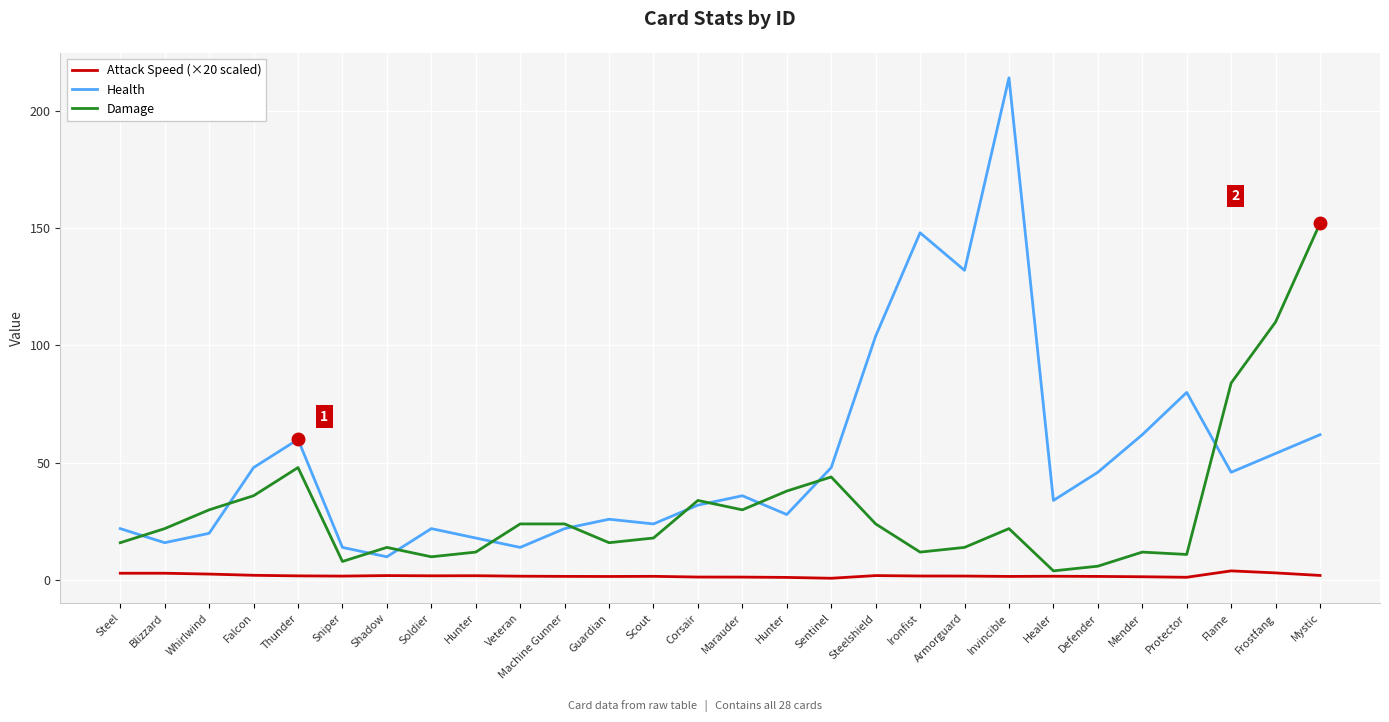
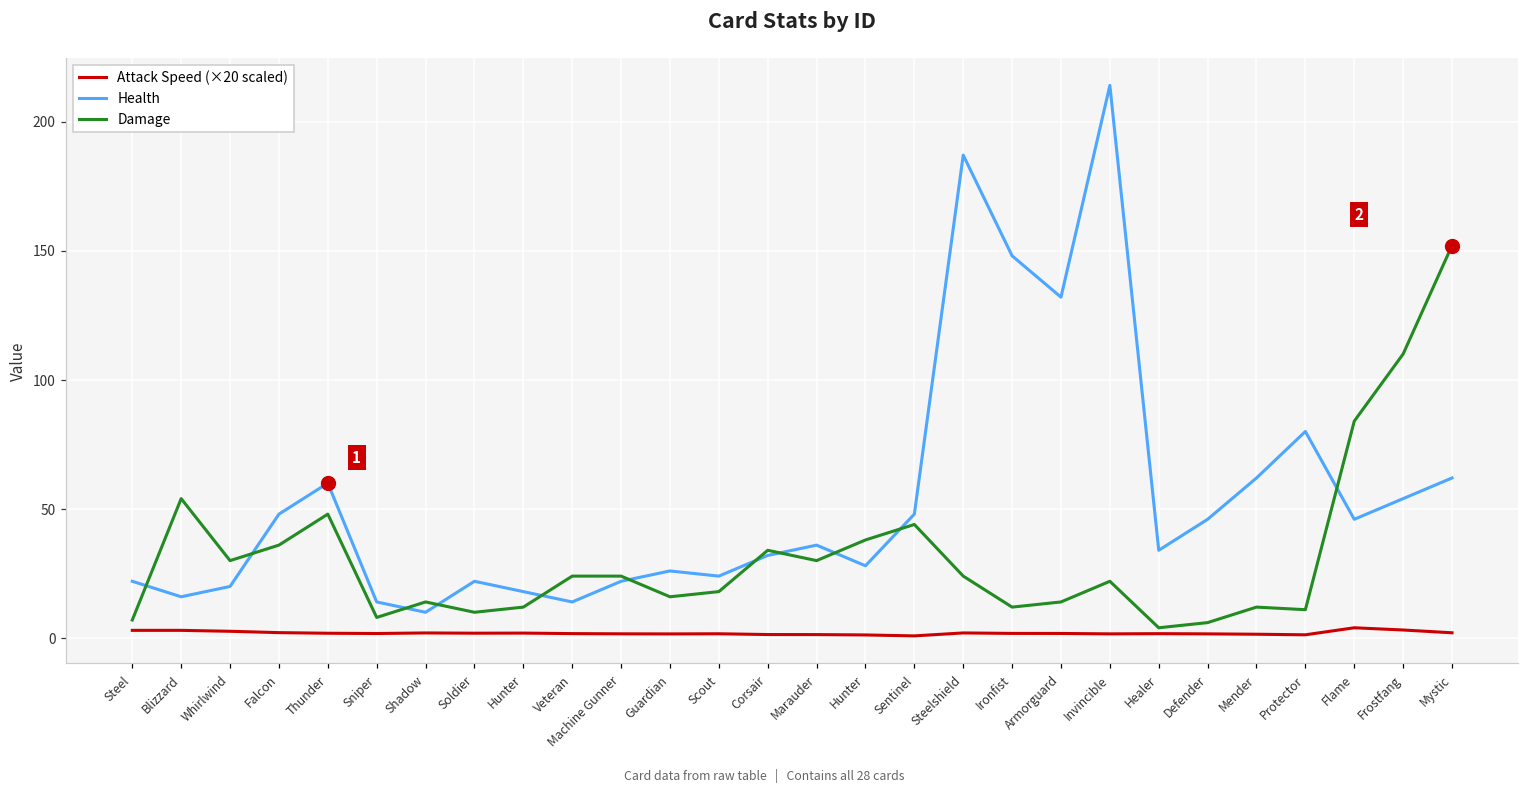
  {
    "Health": {
      "Steel": 22,
      "Blizzard": 16,
      "Whirlwind": 20,
      "Falcon": 48,
      "Sniper": 14,
      "Shadow": 10,
      "Soldier": 22,
      "Veteran": 14,
      "Machine Gunner": 22,
      "Guardian": 26,
      "Scout": 24,
      "Corsair": 32,
      "Marauder": 36,
      "Sentinel": 48,
-     "Steelshield": 104,
+     "Steelshield": 187,
      "Ironfist": 148,
      "Armorguard": 132,
      "Invincible": 214,
      "Healer": 34,
      "Defender": 46,
      "Mender": 62,
      "Protector": 80,
      "Flame": 46,
      "Frostfang": 54,
      "Mystic": 62
    },
    "Damage": {
-     "Steel": 16,
-     "Blizzard": 22,
+     "Steel": 7,
+     "Blizzard": 54,
      "Whirlwind": 30,
      "Falcon": 36,
      "Thunder": 48,
      "Sniper": 8,
      "Shadow": 14,
      "Soldier": 10,
      "Veteran": 24,
      "Machine Gunner": 24,
      "Guardian": 16,
      "Scout": 18,
      "Corsair": 34,
      "Marauder": 30,
      "Sentinel": 44,
      "Steelshield": 24,
      "Ironfist": 12,
      "Armorguard": 14,
      "Invincible": 22,
      "Healer": 4,
      "Defender": 6,
      "Mender": 12,
      "Protector": 11,
      "Flame": 84,
      "Frostfang": 110
    }
  }
